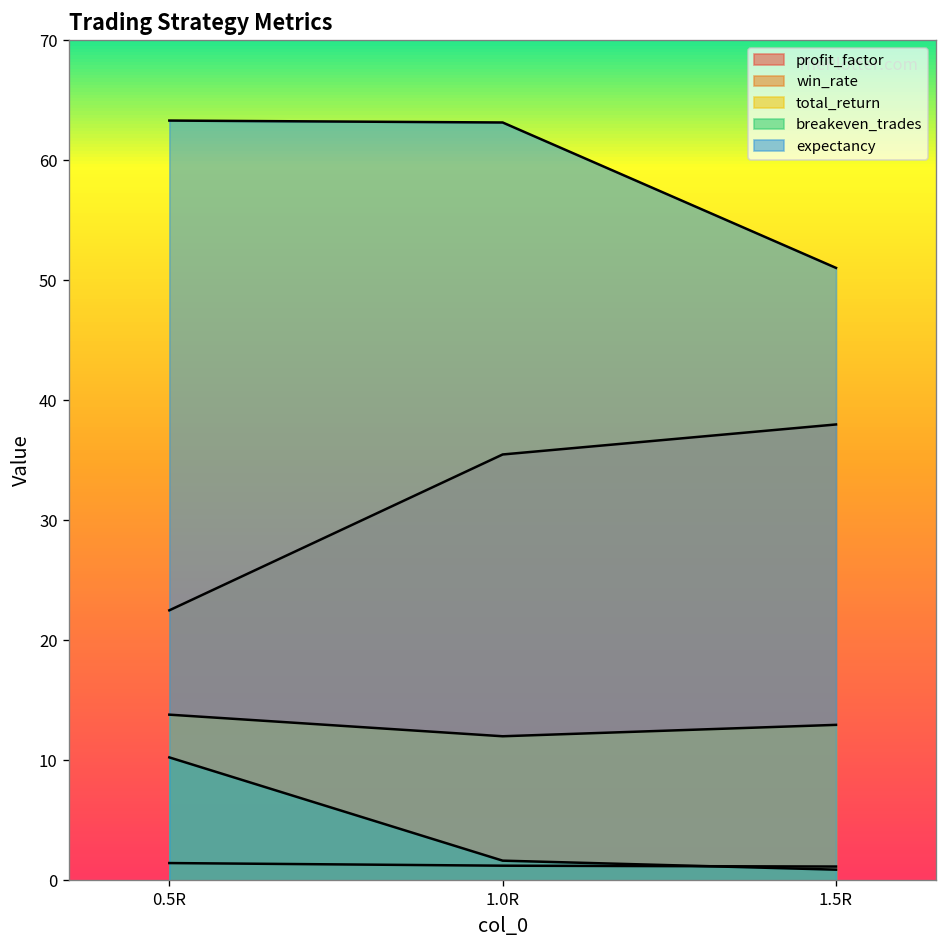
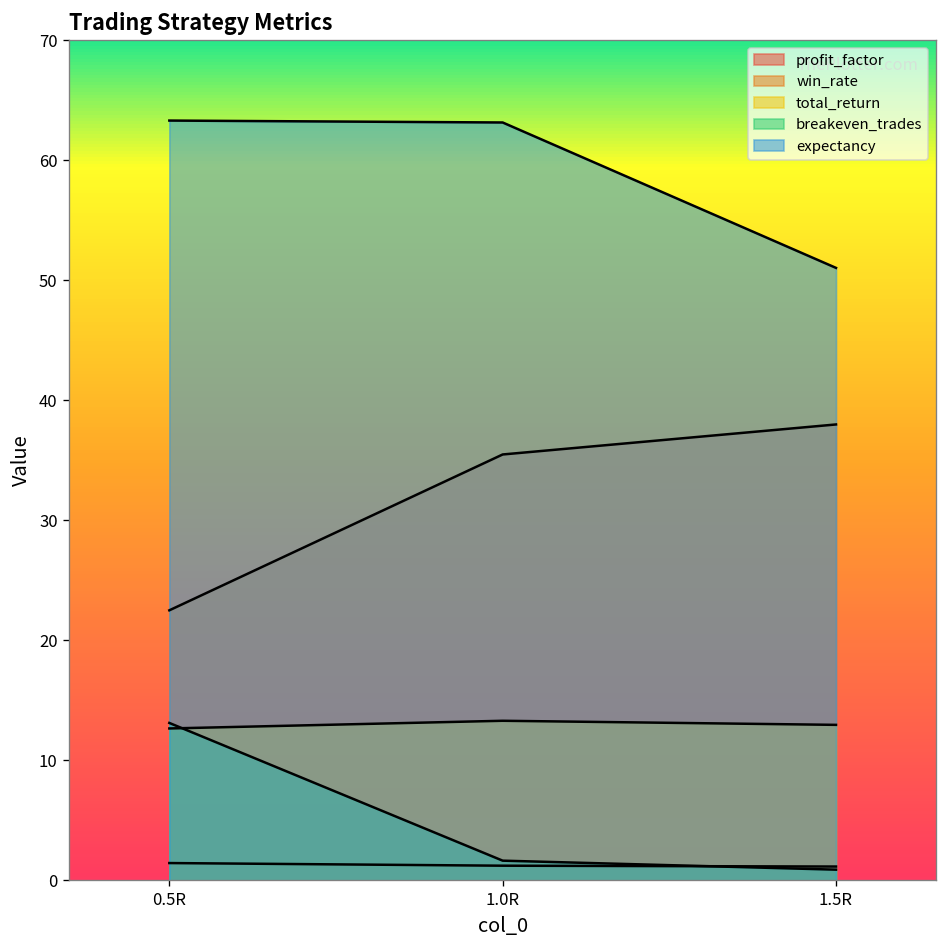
  {
    "total_return": {
-     "0.5R": 13.8,
-     "1.0R": 12.0,
+     "0.5R": 12.7,
+     "1.0R": 13.3,
      "1.5R": 13.0
    },
    "breakeven_trades": {
-     "0.5R": 10.3,
+     "0.5R": 13.1,
      "1.0R": 1.7,
      "1.5R": 0.9
    },
    "expectancy": {
      "0.5R": 63.3,
      "1.0R": 63.1,
      "1.5R": 51.0
    }
  }
